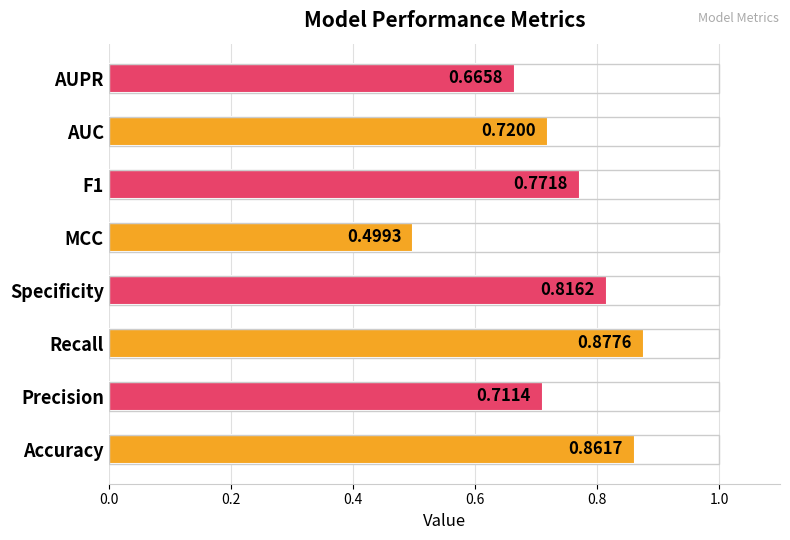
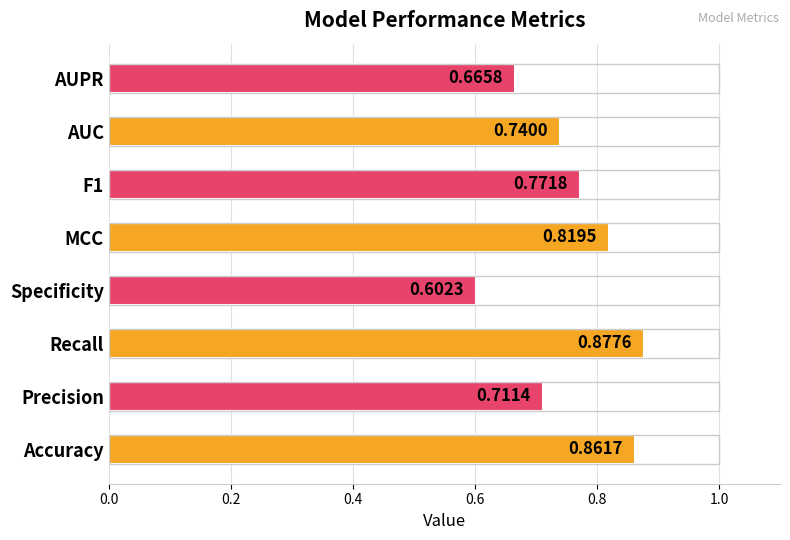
  {
    "AUPR": 0.6658,
-   "AUC": 0.7200,
+   "AUC": 0.7400,
    "F1": 0.7718,
-   "MCC": 0.4993,
-   "Specificity": 0.8162,
+   "MCC": 0.8195,
+   "Specificity": 0.6023,
    "Recall": 0.8776,
    "Precision": 0.7114,
    "Accuracy": 0.8617
  }
